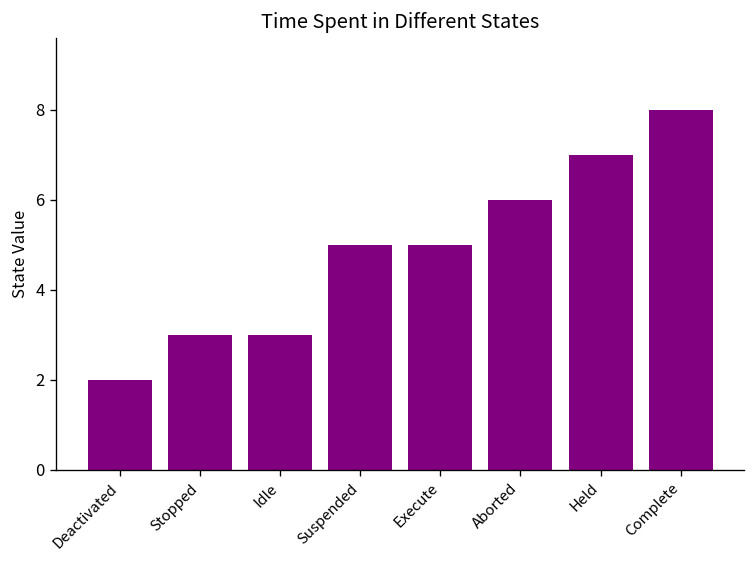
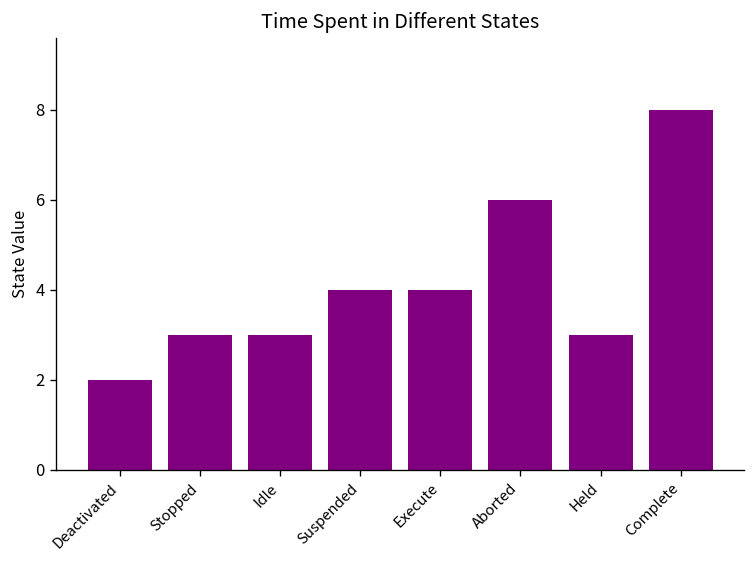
  {
    "Deactivated": 2,
    "Stopped": 3,
    "Idle": 3,
-   "Suspended": 5,
-   "Execute": 5,
+   "Suspended": 4,
+   "Execute": 4,
    "Aborted": 6,
-   "Held": 7,
+   "Held": 3,
    "Complete": 8
  }
